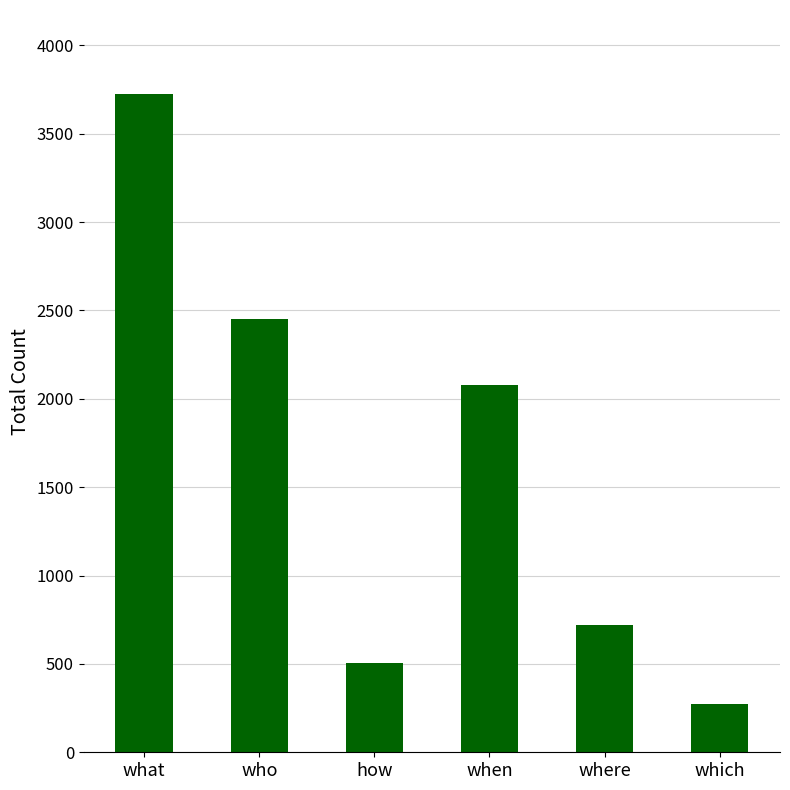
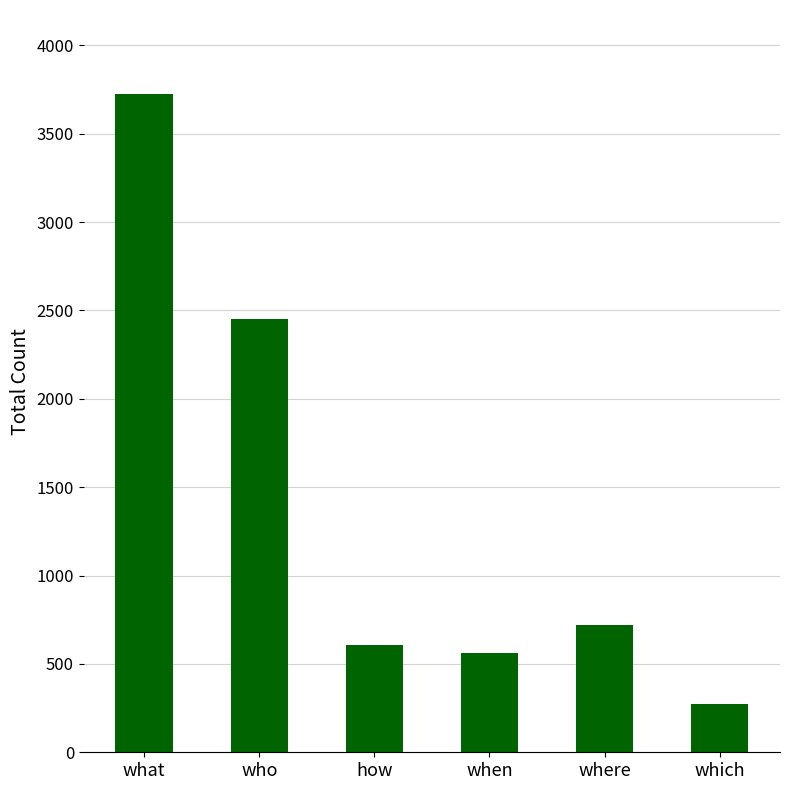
  {
    "what": 3730,
    "who": 2450,
-   "how": 500,
-   "when": 2080,
+   "how": 610,
+   "when": 560,
    "where": 720,
    "which": 270
  }
